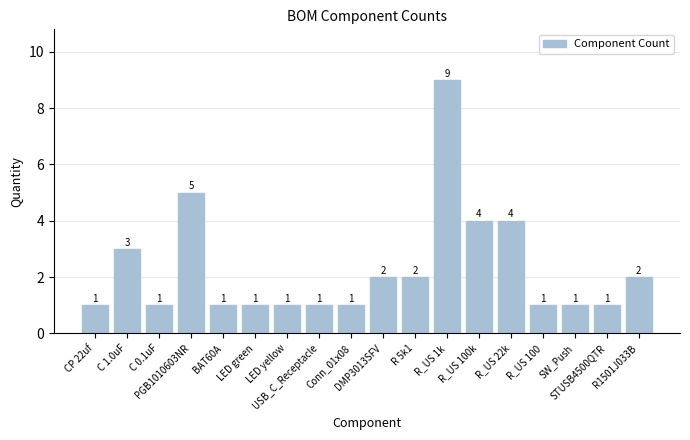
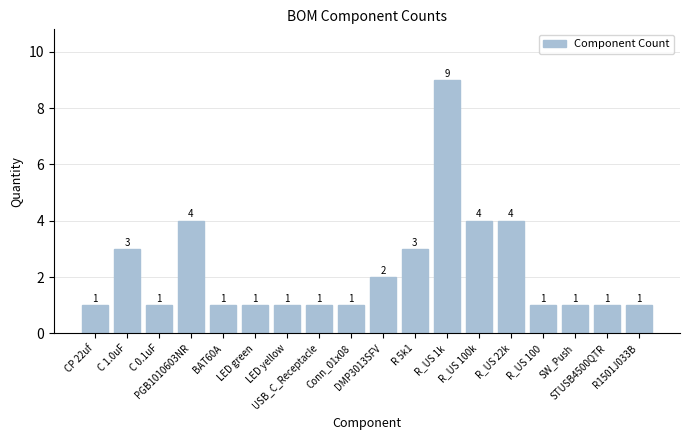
  {
    "CP 22uf": 1,
    "C 1.0uF": 3,
    "C 0.1uF": 1,
-   "PGB1010603NR": 5,
+   "PGB1010603NR": 4,
    "BAT60A": 1,
    "LED green": 1,
    "LED yellow": 1,
    "USB_C_Receptacle": 1,
    "Conn_01x08": 1,
    "DMP3013SFV": 2,
-   "R 5k1": 2,
+   "R 5k1": 3,
    "R_US 1k": 9,
    "R_US 100k": 4,
    "R_US 22k": 4,
    "R_US 100": 1,
    "SW_Push": 1,
    "STUSB4500QTR": 1,
-   "R1501J033B": 2
+   "R1501J033B": 1
  }
